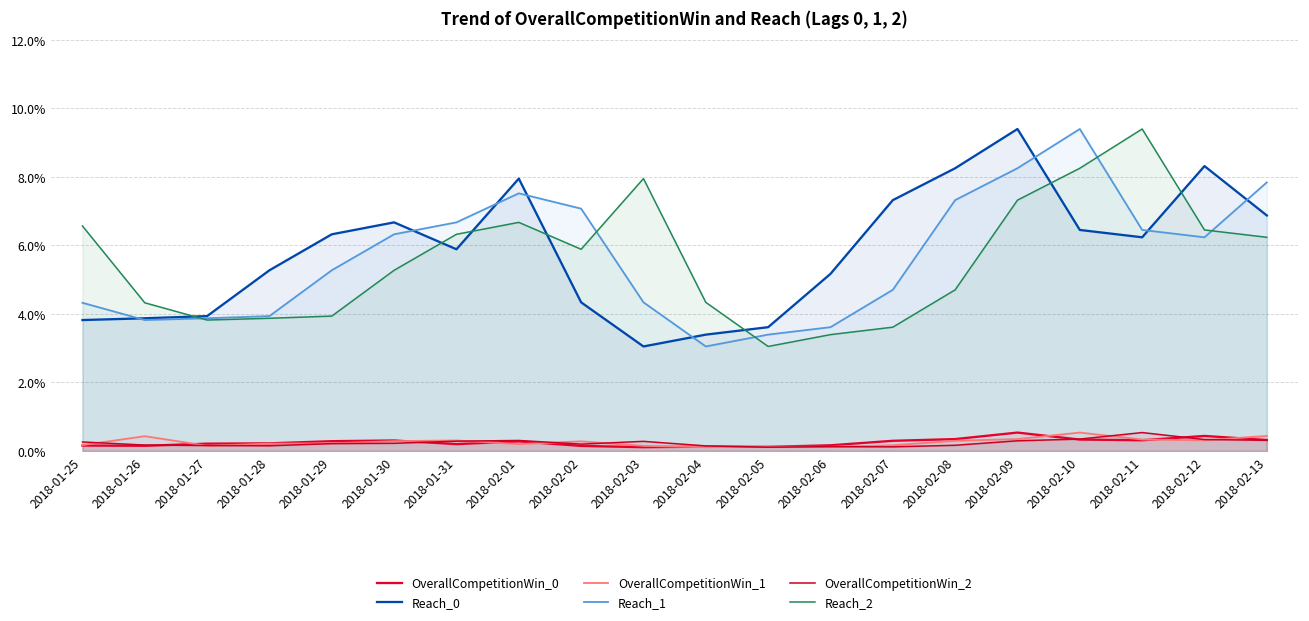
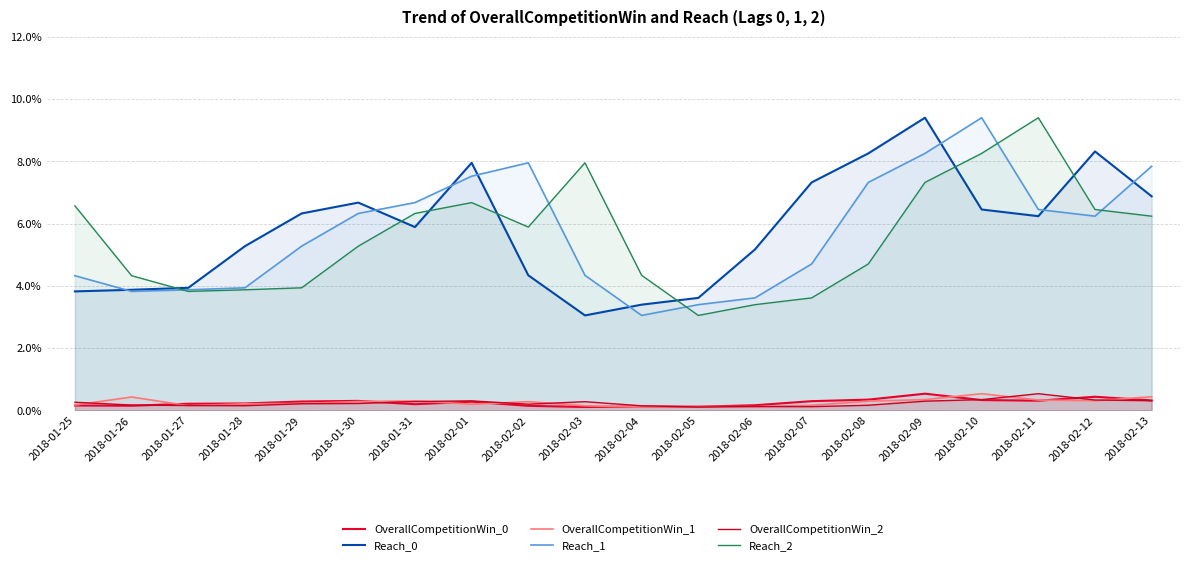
  {
    "Reach_0": {
      "2018-01-25": "3.8%",
      "2018-01-28": "5.3%",
      "2018-01-29": "6.3%",
      "2018-01-30": "6.7%",
      "2018-01-31": "5.9%",
      "2018-02-01": "7.9%",
      "2018-02-02": "4.3%",
      "2018-02-03": "3.0%",
      "2018-02-04": "3.4%",
      "2018-02-05": "3.6%",
      "2018-02-06": "5.2%",
      "2018-02-07": "7.3%",
      "2018-02-08": "8.3%",
      "2018-02-09": "9.4%",
      "2018-02-10": "6.5%",
      "2018-02-11": "6.2%",
      "2018-02-12": "8.3%",
      "2018-02-13": "6.9%"
    },
    "OverallCompetitionWin_1": {
      "2018-01-26": "0.4%",
      "2018-02-10": "0.5%",
      "2018-02-13": "0.4%"
    },
    "Reach_1": {
      "2018-01-25": "4.3%",
      "2018-01-29": "5.3%",
      "2018-01-30": "6.3%",
      "2018-01-31": "6.7%",
      "2018-02-01": "7.5%",
-     "2018-02-02": "7.1%",
+     "2018-02-02": "7.9%",
      "2018-02-03": "4.3%",
      "2018-02-04": "3.0%",
      "2018-02-05": "3.4%",
      "2018-02-06": "3.6%",
      "2018-02-07": "4.7%",
      "2018-02-08": "7.3%",
      "2018-02-09": "8.3%",
      "2018-02-10": "9.4%",
      "2018-02-11": "6.5%",
      "2018-02-12": "6.2%",
      "2018-02-13": "7.8%"
    },
    "Reach_2": {
      "2018-01-25": "6.6%",
      "2018-01-26": "4.3%",
      "2018-01-29": "3.9%",
      "2018-01-30": "5.3%",
      "2018-01-31": "6.3%",
      "2018-02-01": "6.7%",
      "2018-02-02": "5.9%",
      "2018-02-03": "7.9%",
      "2018-02-04": "4.3%",
      "2018-02-05": "3.0%",
      "2018-02-06": "3.4%",
      "2018-02-07": "3.6%",
      "2018-02-08": "4.7%",
      "2018-02-09": "7.3%",
      "2018-02-10": "8.3%",
      "2018-02-11": "9.4%",
      "2018-02-12": "6.5%",
      "2018-02-13": "6.2%"
    }
  }
